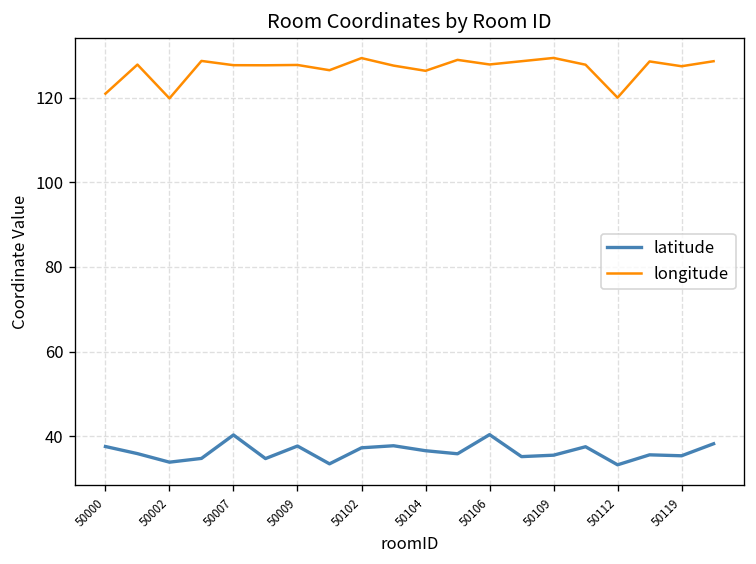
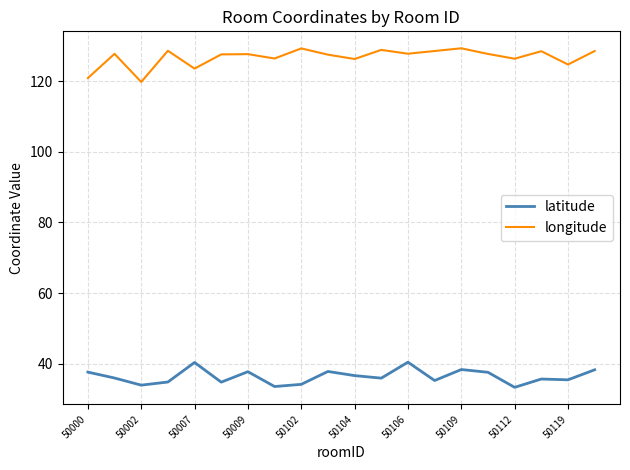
  {
    "latitude": {
      "50000": 38,
      "50002": 34,
      "50007": 40,
      "50009": 38,
-     "50102": 37,
+     "50102": 34,
      "50104": 37,
      "50106": 40,
-     "50109": 36,
+     "50109": 38,
      "50112": 33,
      "50119": 35
    },
    "longitude": {
      "50000": 121,
      "50002": 120,
-     "50007": 128,
+     "50007": 124,
      "50009": 128,
      "50102": 129,
      "50104": 126,
      "50106": 128,
      "50109": 129,
-     "50112": 120,
-     "50119": 127
+     "50112": 126,
+     "50119": 125
    }
  }
